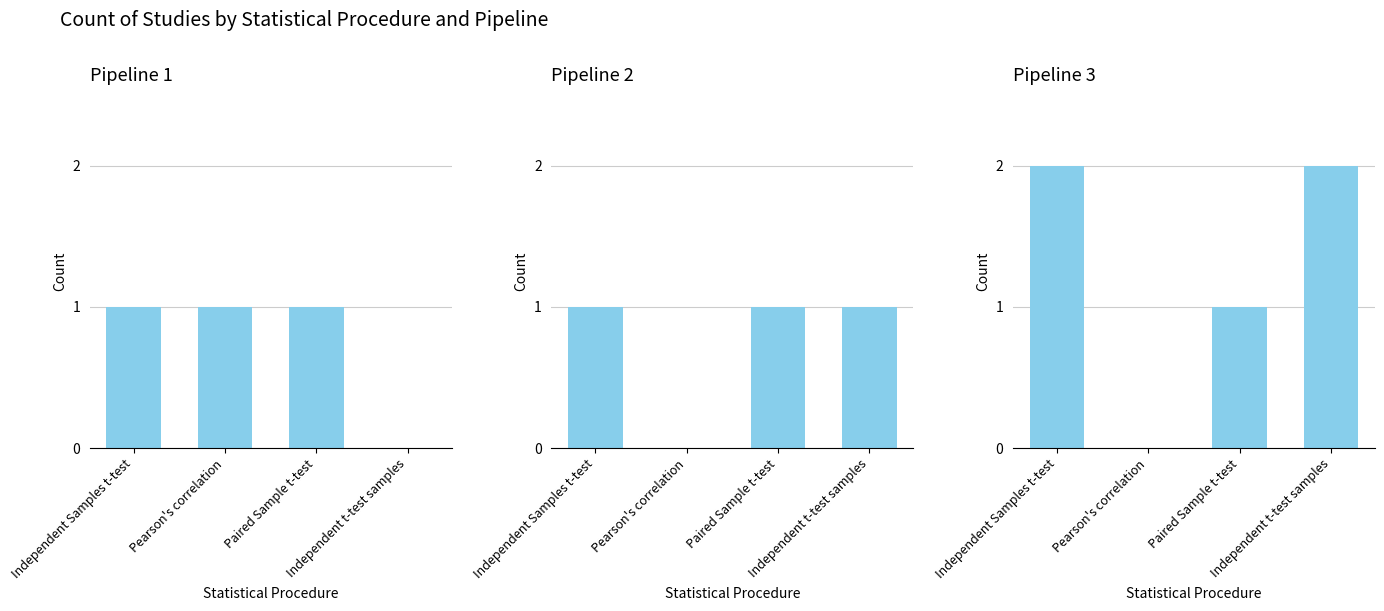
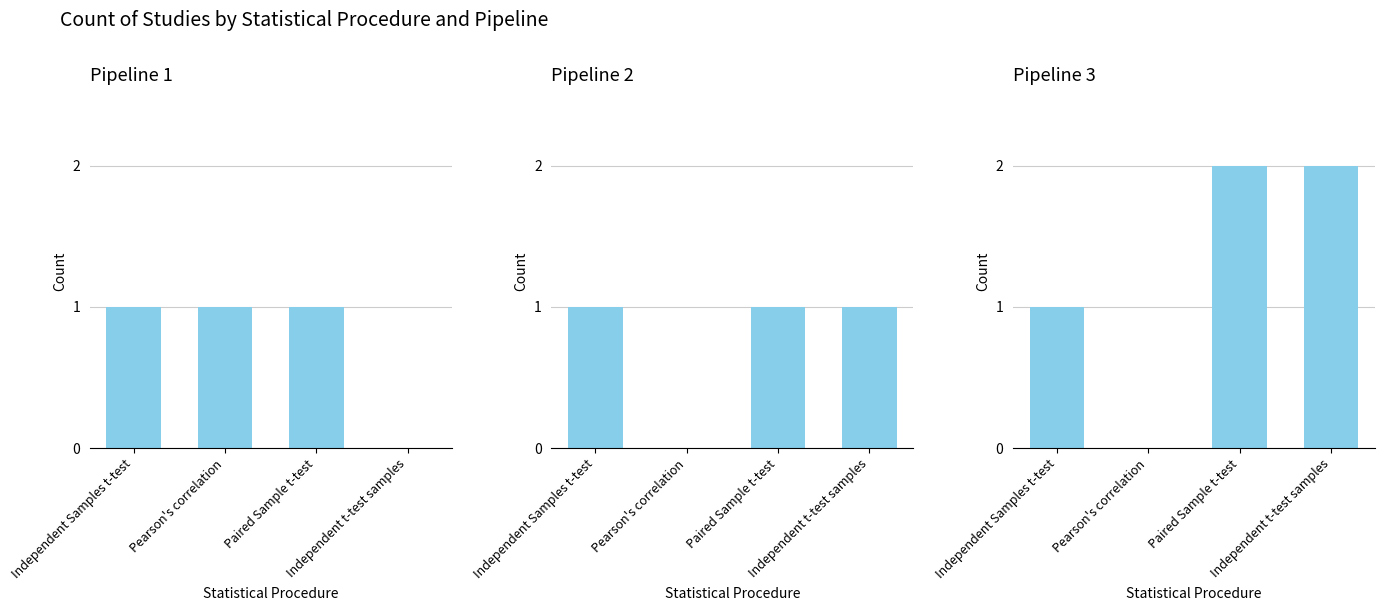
  {
    "Pipeline 1": {
      "Independent Samples t-test": 1.00,
      "Pearson's correlation": 1.00,
      "Paired Sample t-test": 1.00,
      "Independent t-test samples": 0.00
    },
    "Pipeline 2": {
      "Independent Samples t-test": 1.00,
      "Pearson's correlation": 0.00,
      "Paired Sample t-test": 1.00,
      "Independent t-test samples": 1.00
    },
    "Pipeline 3": {
-     "Independent Samples t-test": 2,
+     "Independent Samples t-test": 1,
      "Pearson's correlation": 0,
-     "Paired Sample t-test": 1,
+     "Paired Sample t-test": 2,
      "Independent t-test samples": 2
    }
  }
